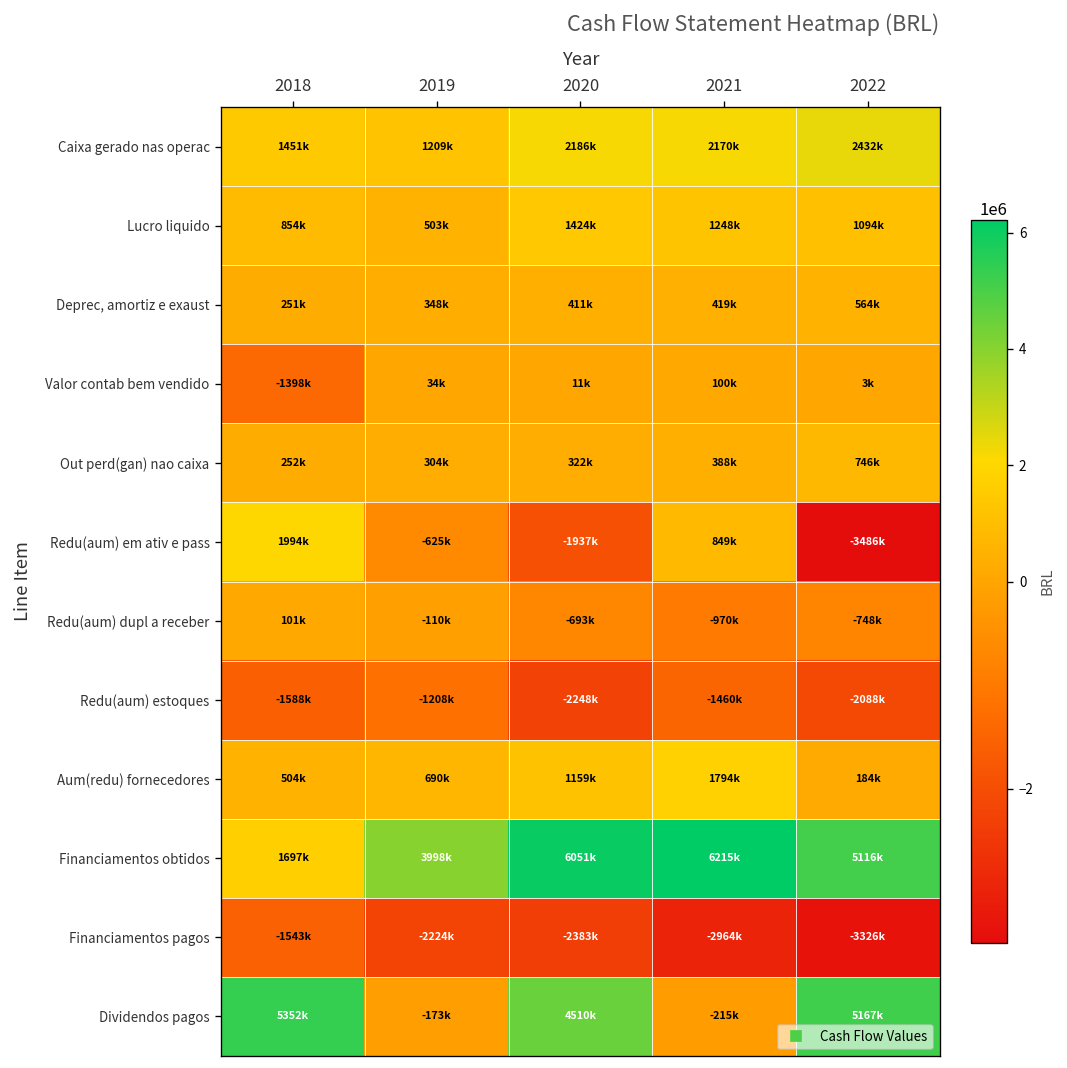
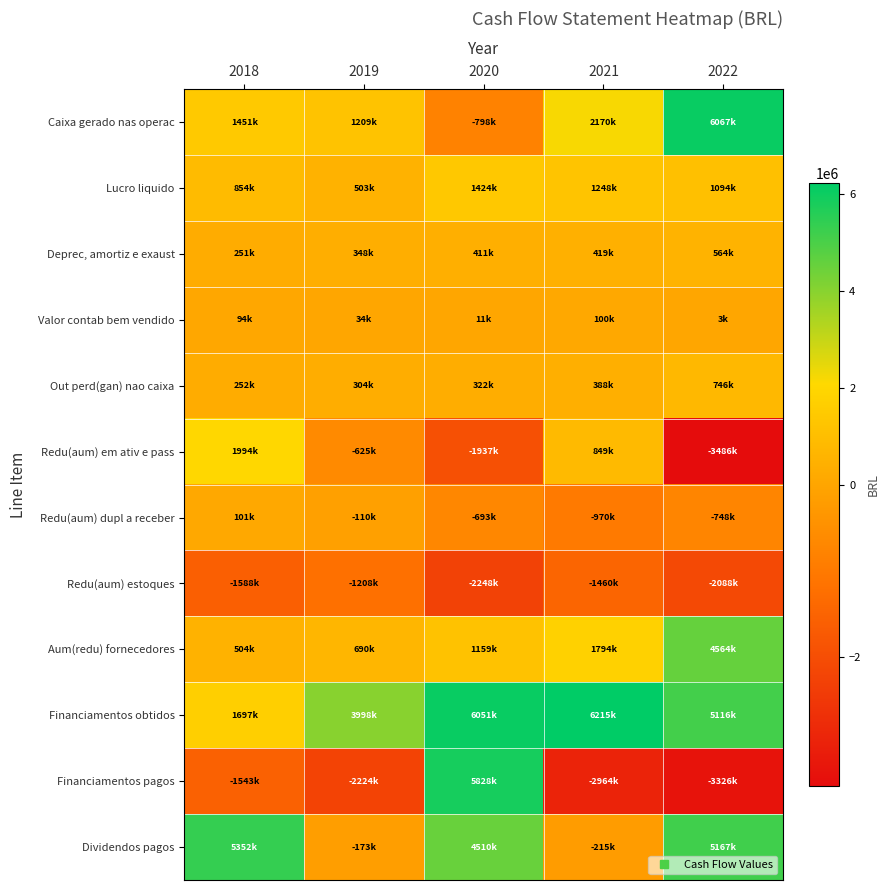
  {
    "Caixa gerado nas operac": {
      "2018": "1451k",
      "2019": "1209k",
-     "2020": "2186k",
+     "2020": "-798k",
      "2021": "2170k",
-     "2022": "2432k"
+     "2022": "6067k"
    },
    "Lucro liquido": {
      "2018": "854k",
      "2019": "503k",
      "2020": "1424k",
      "2021": "1248k",
      "2022": "1094k"
    },
    "Deprec, amortiz e exaust": {
      "2018": "251k",
      "2019": "348k",
      "2020": "411k",
      "2021": "419k",
      "2022": "564k"
    },
    "Valor contab bem vendido": {
-     "2018": "-1398k",
+     "2018": "94k",
      "2019": "34k",
      "2020": "11k",
      "2021": "100k",
      "2022": "3k"
    },
    "Out perd(gan) nao caixa": {
      "2018": "252k",
      "2019": "304k",
      "2020": "322k",
      "2021": "388k",
      "2022": "746k"
    },
    "Redu(aum) em ativ e pass": {
      "2018": "1994k",
      "2019": "-625k",
      "2020": "-1937k",
      "2021": "849k",
      "2022": "-3486k"
    },
    "Redu(aum) dupl a receber": {
      "2018": "101k",
      "2019": "-110k",
      "2020": "-693k",
      "2021": "-970k",
      "2022": "-748k"
    },
    "Redu(aum) estoques": {
      "2018": "-1588k",
      "2019": "-1208k",
      "2020": "-2248k",
      "2021": "-1460k",
      "2022": "-2088k"
    },
    "Aum(redu) fornecedores": {
      "2018": "504k",
      "2019": "690k",
      "2020": "1159k",
      "2021": "1794k",
-     "2022": "184k"
+     "2022": "4564k"
    },
    "Financiamentos obtidos": {
      "2018": "1697k",
      "2019": "3998k",
      "2020": "6051k",
      "2021": "6215k",
      "2022": "5116k"
    },
    "Financiamentos pagos": {
      "2018": "-1543k",
      "2019": "-2224k",
-     "2020": "-2383k",
+     "2020": "5828k",
      "2021": "-2964k",
      "2022": "-3326k"
    },
    "Dividendos pagos": {
      "2018": "5352k",
      "2019": "-173k",
      "2020": "4510k",
      "2021": "-215k",
      "2022": "5167k"
    }
  }
